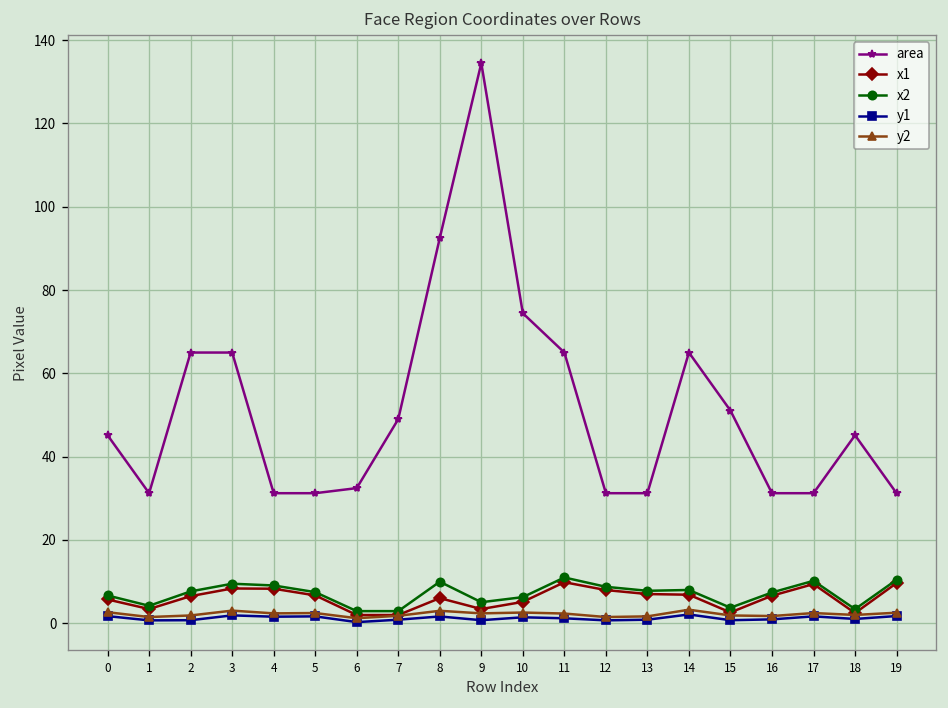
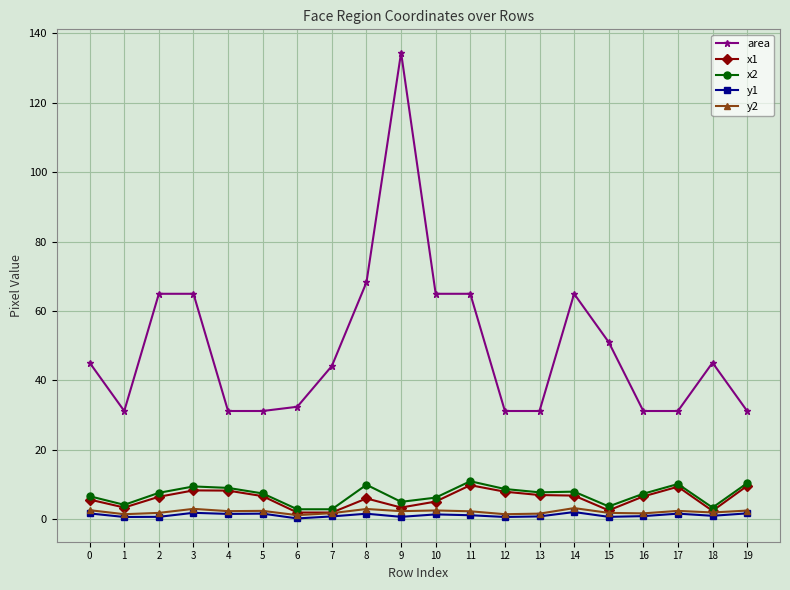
  {
    "area": {
      "0": 45,
      "1": 31,
      "2": 65,
      "3": 65,
      "4": 31,
      "5": 31,
      "6": 32,
-     "7": 49,
-     "8": 92,
+     "7": 44,
+     "8": 68,
      "9": 134,
-     "10": 74,
+     "10": 65,
      "11": 65,
      "12": 31,
      "13": 31,
      "14": 65,
      "15": 51,
      "16": 31,
      "17": 31,
      "18": 45,
      "19": 31
    },
    "x1": {
      "0": 6,
      "1": 3,
      "2": 6,
      "3": 8,
      "4": 8,
      "5": 7,
      "6": 2,
      "8": 6,
      "9": 3,
      "10": 5,
      "11": 10,
      "12": 8,
      "13": 7,
      "14": 7,
      "16": 7,
      "17": 9,
      "19": 10
    },
    "x2": {
      "0": 7,
      "1": 4,
      "2": 8,
      "3": 9,
      "4": 9,
      "5": 7,
      "6": 3,
      "7": 3,
      "8": 10,
      "9": 5,
      "10": 6,
      "11": 11,
      "12": 9,
      "13": 8,
      "14": 8,
      "15": 4,
      "16": 7,
      "17": 10,
      "18": 3,
      "19": 10
    },
    "y1": {
      "0": 2,
      "1": 1,
      "2": 1,
      "3": 2,
      "4": 2,
      "5": 2,
      "6": 0,
      "7": 1,
      "8": 2,
      "9": 1,
      "10": 1,
      "11": 1,
      "12": 1,
      "13": 1,
      "14": 2,
      "15": 1,
      "16": 1,
      "17": 2,
      "18": 1,
      "19": 2
    },
    "y2": {
      "0": 3,
      "1": 1,
      "2": 2,
      "3": 3,
      "4": 2,
      "5": 2,
      "6": 1,
      "8": 3,
      "9": 2,
      "10": 3,
      "11": 2,
      "12": 1,
      "13": 2,
      "14": 3,
      "16": 2,
      "17": 2,
      "19": 3
    }
  }
